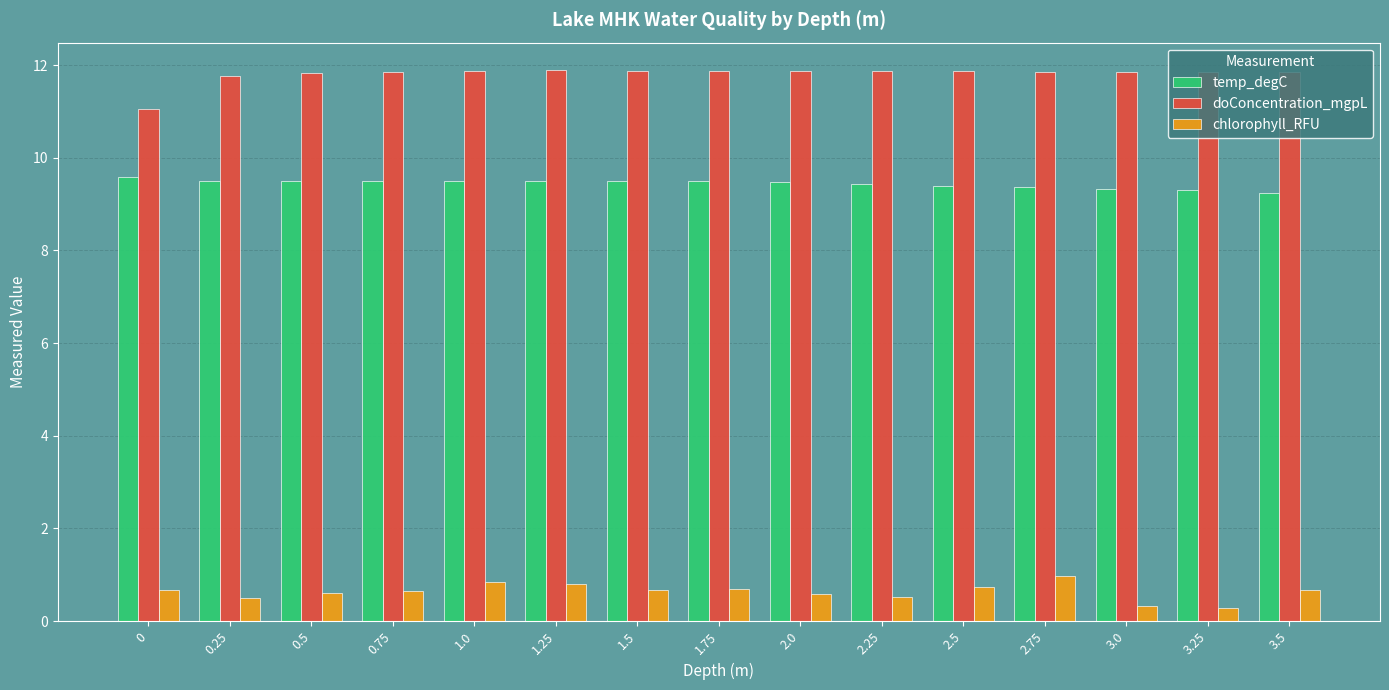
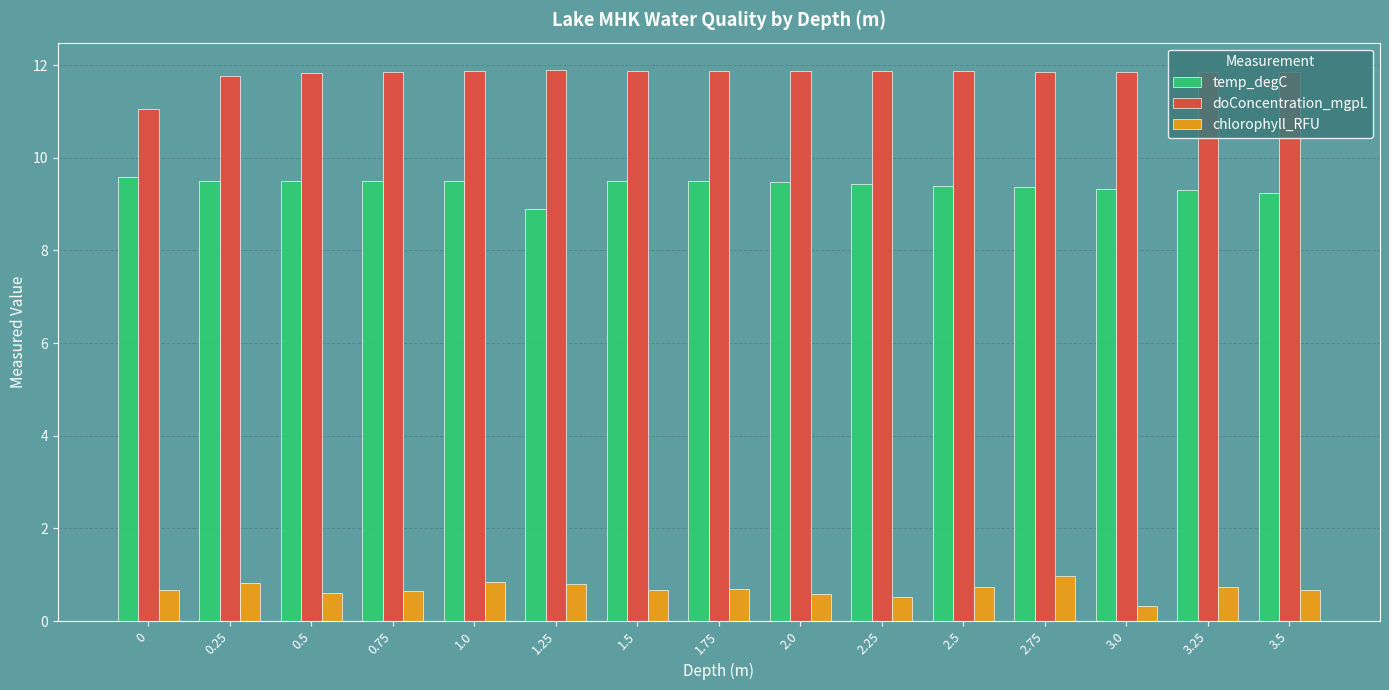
  {
    "temp_degC": {
      "0": 9.6,
      "0.25": 9.5,
      "0.5": 9.5,
      "0.75": 9.5,
      "1.0": 9.5,
-     "1.25": 9.5,
+     "1.25": 8.9,
      "1.5": 9.5,
      "1.75": 9.5,
      "2.0": 9.5,
      "2.25": 9.4,
      "2.5": 9.4,
      "2.75": 9.4,
      "3.0": 9.3,
      "3.25": 9.3,
      "3.5": 9.2
    },
    "doConcentration_mgpL": {
      "0": 11.1,
      "0.25": 11.8,
      "0.5": 11.8,
      "0.75": 11.9,
      "1.0": 11.9,
      "1.25": 11.9,
      "1.5": 11.9,
      "1.75": 11.9,
      "2.0": 11.9,
      "2.25": 11.9,
      "2.5": 11.9,
      "2.75": 11.9,
      "3.0": 11.8
    },
    "chlorophyll_RFU": {
      "0": 0.7,
-     "0.25": 0.5,
+     "0.25": 0.8,
      "0.5": 0.6,
      "0.75": 0.7,
      "1.0": 0.9,
      "1.25": 0.8,
      "1.5": 0.7,
      "1.75": 0.7,
      "2.0": 0.6,
      "2.25": 0.5,
      "2.5": 0.7,
      "2.75": 1.0,
      "3.0": 0.3,
-     "3.25": 0.3,
+     "3.25": 0.7,
      "3.5": 0.7
    }
  }
